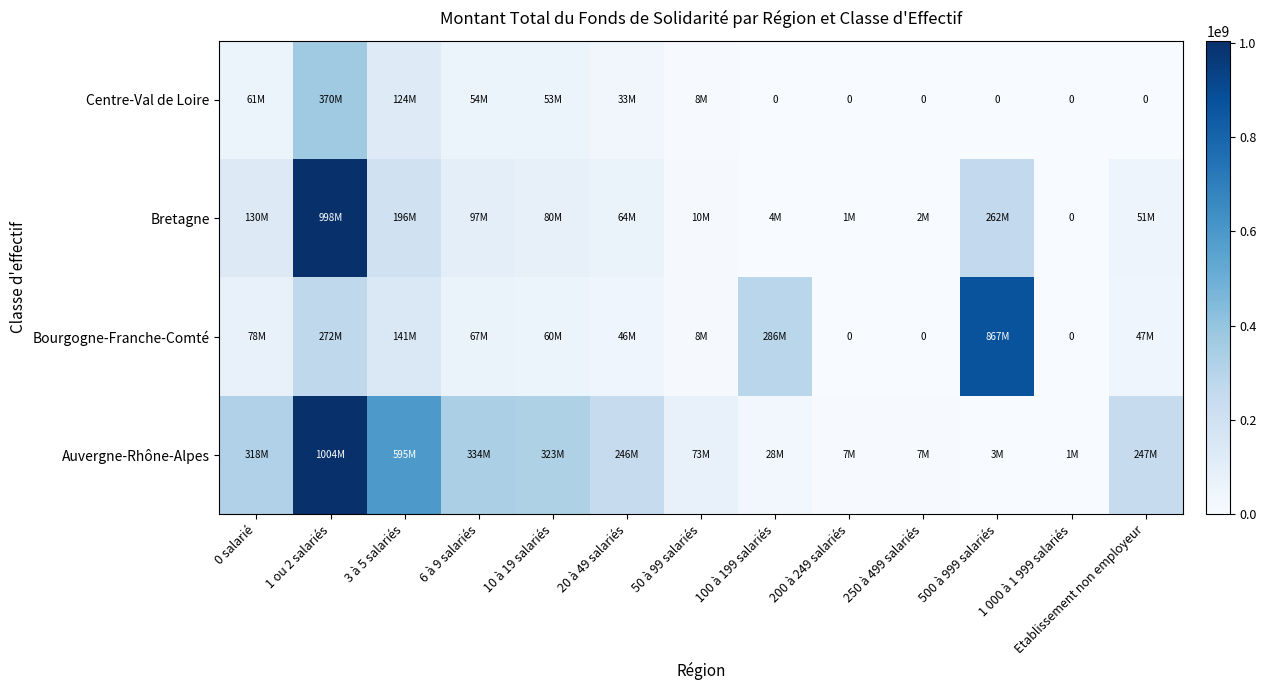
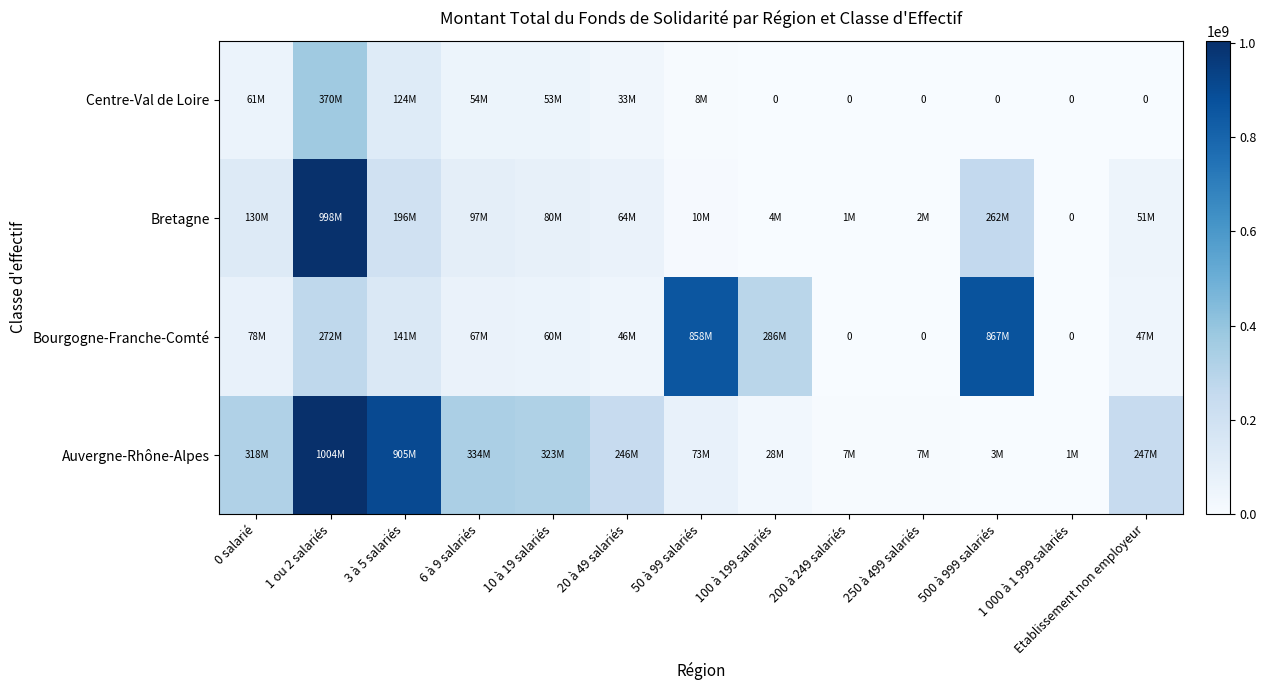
  {
    "Centre-Val de Loire": {
      "0 salarié": "61M",
      "1 ou 2 salariés": "370M",
      "3 à 5 salariés": "124M",
      "6 à 9 salariés": "54M",
      "10 à 19 salariés": "53M",
      "20 à 49 salariés": "33M",
      "50 à 99 salariés": "8M",
      "100 à 199 salariés": "0",
      "200 à 249 salariés": "0",
      "250 à 499 salariés": "0",
      "500 à 999 salariés": "0",
      "1 000 à 1 999 salariés": "0",
      "Etablissement non employeur": "0"
    },
    "Bretagne": {
      "0 salarié": "130M",
      "1 ou 2 salariés": "998M",
      "3 à 5 salariés": "196M",
      "6 à 9 salariés": "97M",
      "10 à 19 salariés": "80M",
      "20 à 49 salariés": "64M",
      "50 à 99 salariés": "10M",
      "100 à 199 salariés": "4M",
      "200 à 249 salariés": "1M",
      "250 à 499 salariés": "2M",
      "500 à 999 salariés": "262M",
      "1 000 à 1 999 salariés": "0",
      "Etablissement non employeur": "51M"
    },
    "Bourgogne-Franche-Comté": {
      "0 salarié": "78M",
      "1 ou 2 salariés": "272M",
      "3 à 5 salariés": "141M",
      "6 à 9 salariés": "67M",
      "10 à 19 salariés": "60M",
      "20 à 49 salariés": "46M",
-     "50 à 99 salariés": "8M",
+     "50 à 99 salariés": "858M",
      "100 à 199 salariés": "286M",
      "200 à 249 salariés": "0",
      "250 à 499 salariés": "0",
      "500 à 999 salariés": "867M",
      "1 000 à 1 999 salariés": "0",
      "Etablissement non employeur": "47M"
    },
    "Auvergne-Rhône-Alpes": {
      "0 salarié": "318M",
      "1 ou 2 salariés": "1004M",
-     "3 à 5 salariés": "595M",
+     "3 à 5 salariés": "905M",
      "6 à 9 salariés": "334M",
      "10 à 19 salariés": "323M",
      "20 à 49 salariés": "246M",
      "50 à 99 salariés": "73M",
      "100 à 199 salariés": "28M",
      "200 à 249 salariés": "7M",
      "250 à 499 salariés": "7M",
      "500 à 999 salariés": "3M",
      "1 000 à 1 999 salariés": "1M",
      "Etablissement non employeur": "247M"
    }
  }
